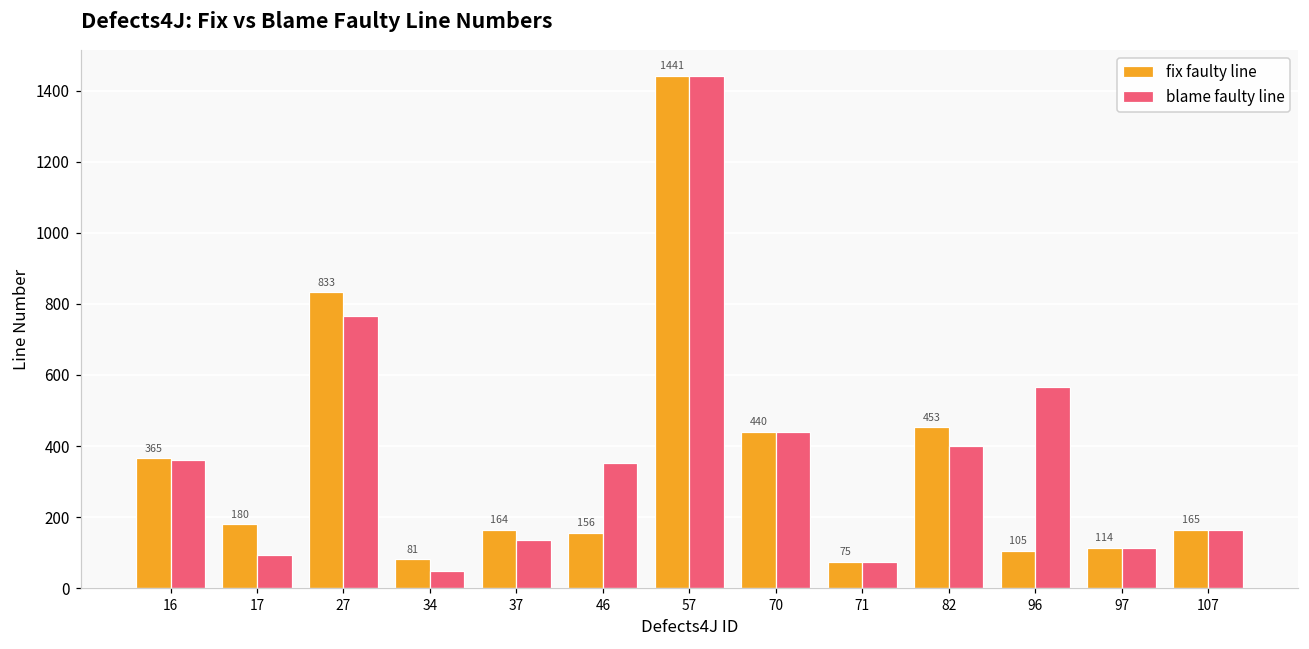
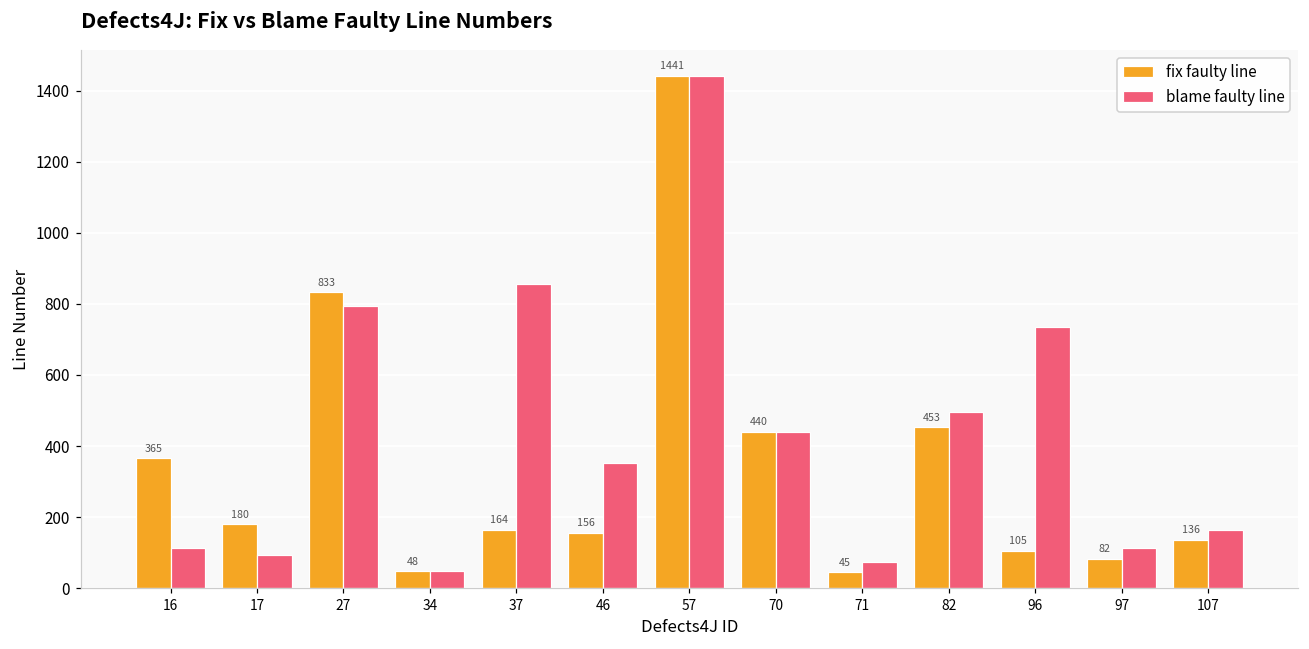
  {
    "fix faulty line": {
      "16": 365,
      "17": 180,
      "27": 833,
-     "34": 81,
+     "34": 48,
      "37": 164,
      "46": 156,
      "57": 1441,
      "70": 440,
-     "71": 75,
+     "71": 45,
      "82": 453,
      "96": 105,
-     "97": 114,
-     "107": 165
+     "97": 82,
+     "107": 136
    },
    "blame faulty line": {
-     "16": 360,
+     "16": 110,
      "17": 90,
-     "27": 770,
+     "27": 790,
      "34": 50,
-     "37": 140,
+     "37": 860,
      "46": 350,
      "71": 80,
-     "82": 400,
-     "96": 570,
+     "82": 500,
+     "96": 740,
      "97": 110,
      "107": 170
    }
  }
